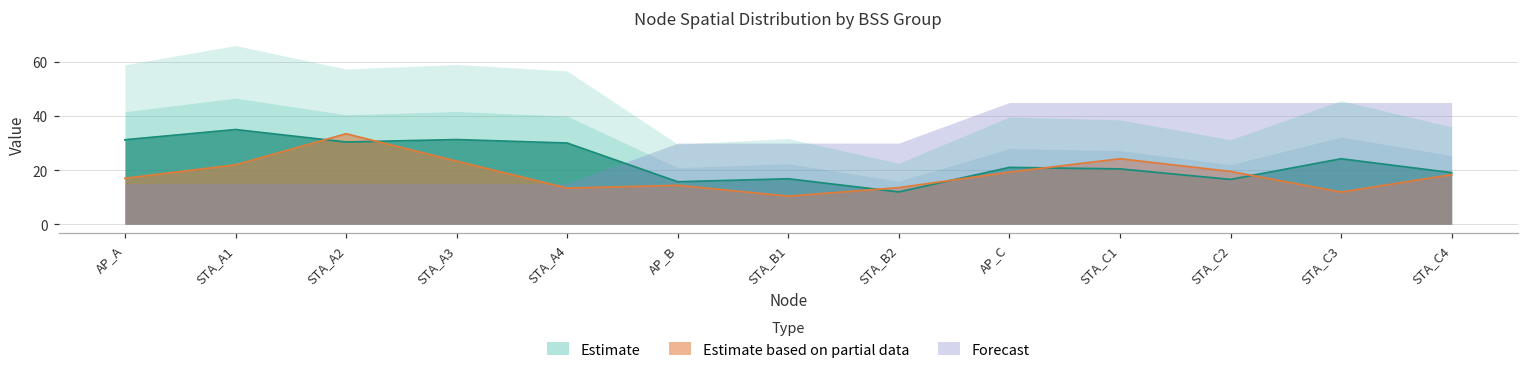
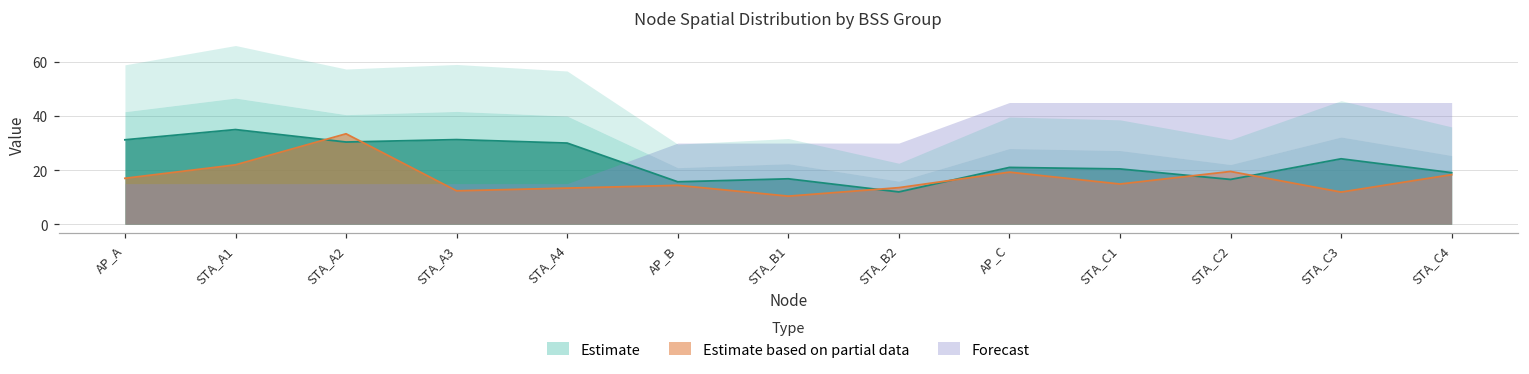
  {
    "Estimate based on partial data": {
      "AP_A": 17,
      "STA_A1": 22,
      "STA_A2": 33,
-     "STA_A3": 23,
+     "STA_A3": 12,
      "STA_A4": 13,
      "AP_B": 14,
      "STA_B1": 10,
      "STA_B2": 13,
      "AP_C": 19,
-     "STA_C1": 24,
+     "STA_C1": 15,
      "STA_C2": 19,
      "STA_C3": 12
    }
  }
